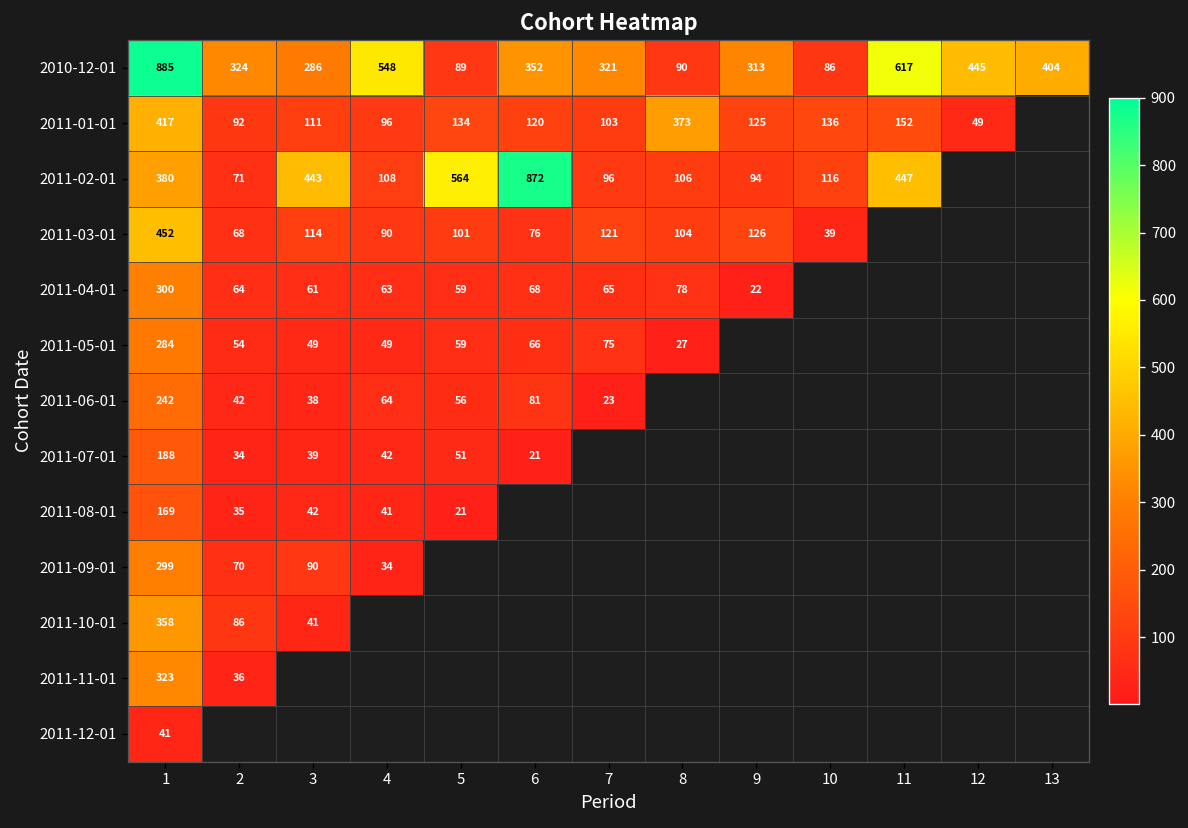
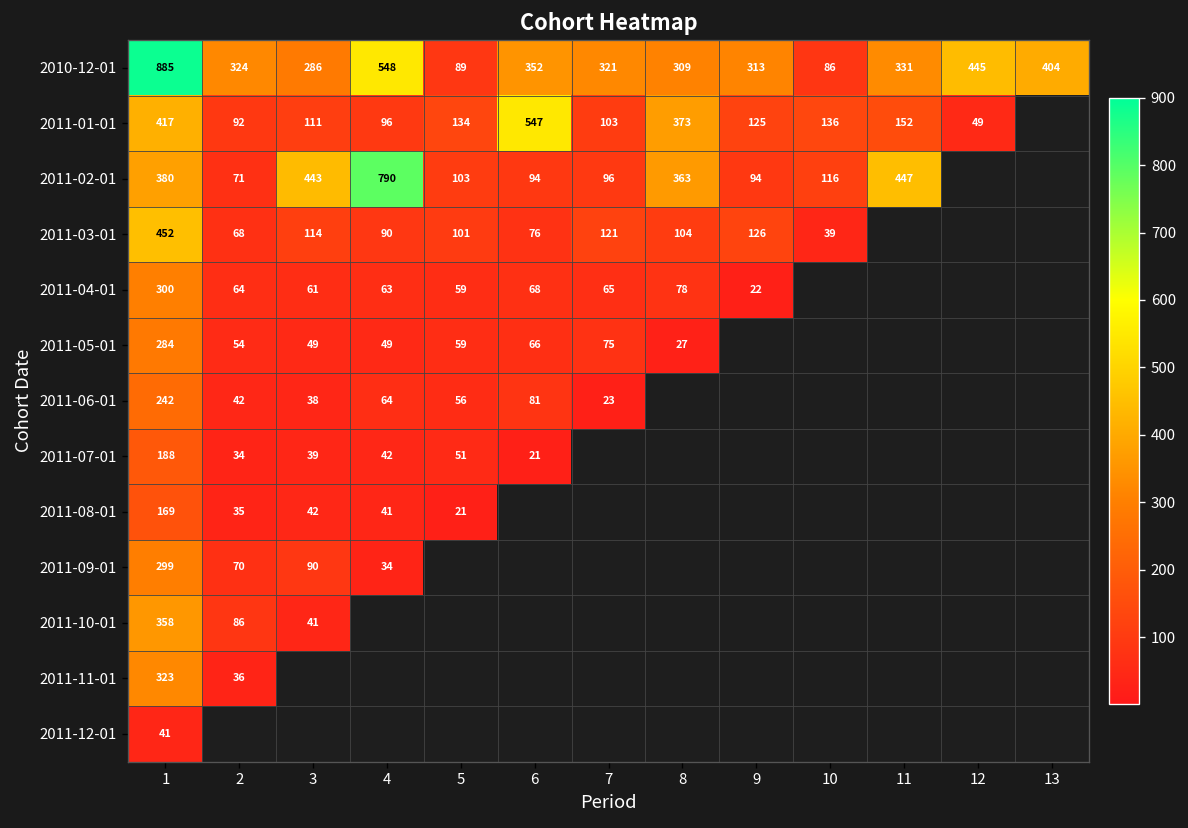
  {
    "2010-12-01": {
      "1": 885,
      "2": 324,
      "3": 286,
      "4": 548,
      "5": 89,
      "6": 352,
      "7": 321,
-     "8": 90,
+     "8": 309,
      "9": 313,
      "10": 86,
-     "11": 617,
+     "11": 331,
      "12": 445,
      "13": 404
    },
    "2011-01-01": {
      "1": 417,
      "2": 92,
      "3": 111,
      "4": 96,
      "5": 134,
-     "6": 120,
+     "6": 547,
      "7": 103,
      "8": 373,
      "9": 125,
      "10": 136,
      "11": 152,
      "12": 49
    },
    "2011-02-01": {
      "1": 380,
      "2": 71,
      "3": 443,
-     "4": 108,
-     "5": 564,
-     "6": 872,
+     "4": 790,
+     "5": 103,
+     "6": 94,
      "7": 96,
-     "8": 106,
+     "8": 363,
      "9": 94,
      "10": 116,
      "11": 447
    },
    "2011-03-01": {
      "1": 452,
      "2": 68,
      "3": 114,
      "4": 90,
      "5": 101,
      "6": 76,
      "7": 121,
      "8": 104,
      "9": 126,
      "10": 39
    },
    "2011-04-01": {
      "1": 300,
      "2": 64,
      "3": 61,
      "4": 63,
      "5": 59,
      "6": 68,
      "7": 65,
      "8": 78,
      "9": 22
    },
    "2011-05-01": {
      "1": 284,
      "2": 54,
      "3": 49,
      "4": 49,
      "5": 59,
      "6": 66,
      "7": 75,
      "8": 27
    },
    "2011-06-01": {
      "1": 242,
      "2": 42,
      "3": 38,
      "4": 64,
      "5": 56,
      "6": 81,
      "7": 23
    },
    "2011-07-01": {
      "1": 188,
      "2": 34,
      "3": 39,
      "4": 42,
      "5": 51,
      "6": 21
    },
    "2011-08-01": {
      "1": 169,
      "2": 35,
      "3": 42,
      "4": 41,
      "5": 21
    },
    "2011-09-01": {
      "1": 299,
      "2": 70,
      "3": 90,
      "4": 34
    },
    "2011-10-01": {
      "1": 358,
      "2": 86,
      "3": 41
    },
    "2011-11-01": {
      "1": 323,
      "2": 36
    },
    "2011-12-01": {
      "1": 41
    }
  }
